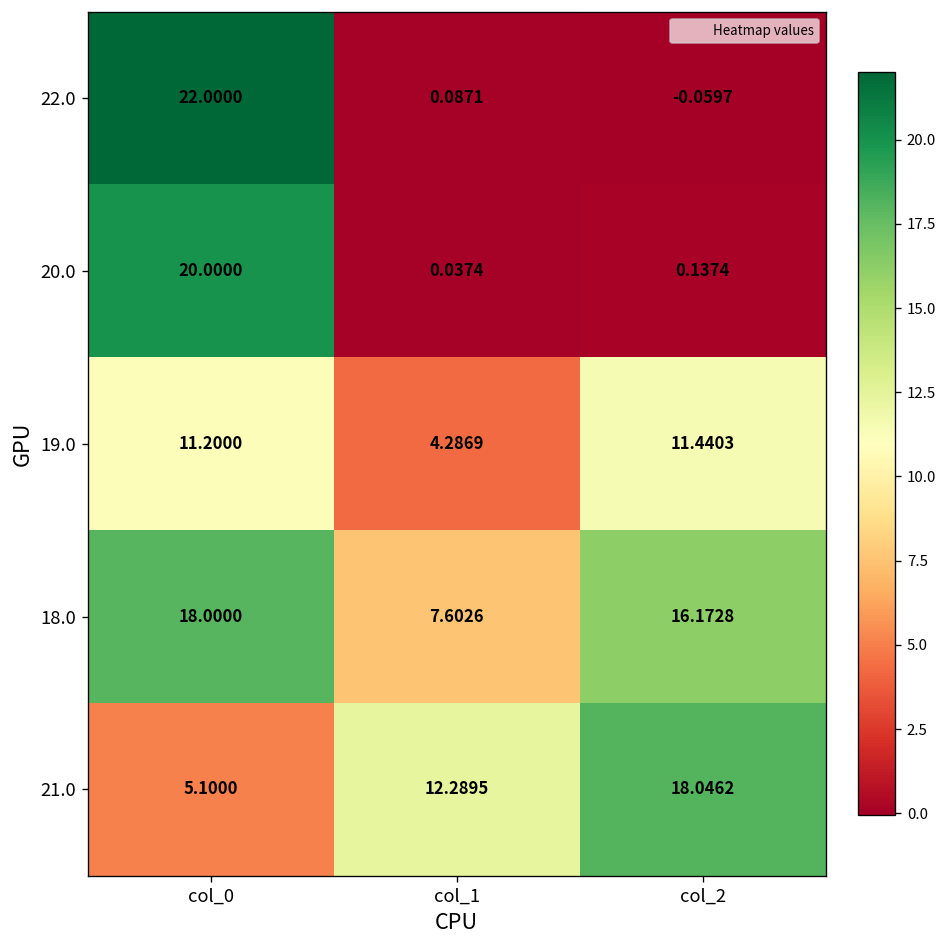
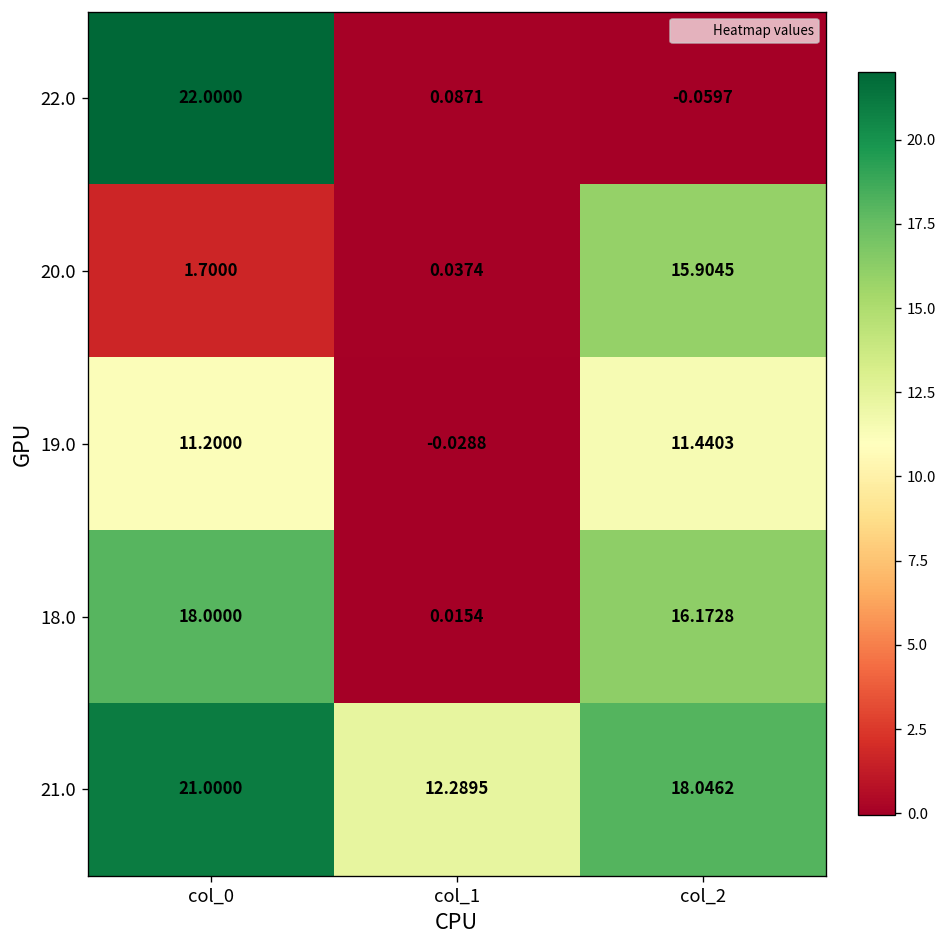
  {
    "22.0": {
      "col_0": 22.0000,
      "col_1": 0.0871,
      "col_2": -0.0597
    },
    "20.0": {
-     "col_0": 20.0000,
+     "col_0": 1.7000,
      "col_1": 0.0374,
-     "col_2": 0.1374
+     "col_2": 15.9045
    },
    "19.0": {
      "col_0": 11.2000,
-     "col_1": 4.2869,
+     "col_1": -0.0288,
      "col_2": 11.4403
    },
    "18.0": {
      "col_0": 18.0000,
-     "col_1": 7.6026,
+     "col_1": 0.0154,
      "col_2": 16.1728
    },
    "21.0": {
-     "col_0": 5.1000,
+     "col_0": 21.0000,
      "col_1": 12.2895,
      "col_2": 18.0462
    }
  }
